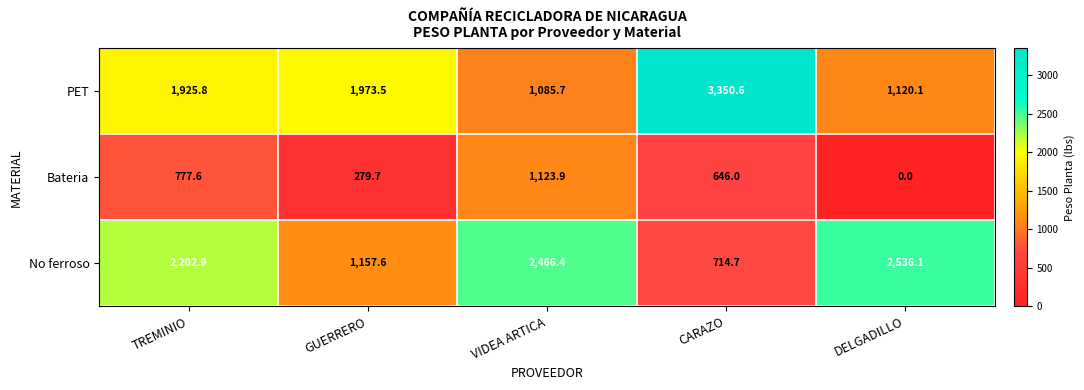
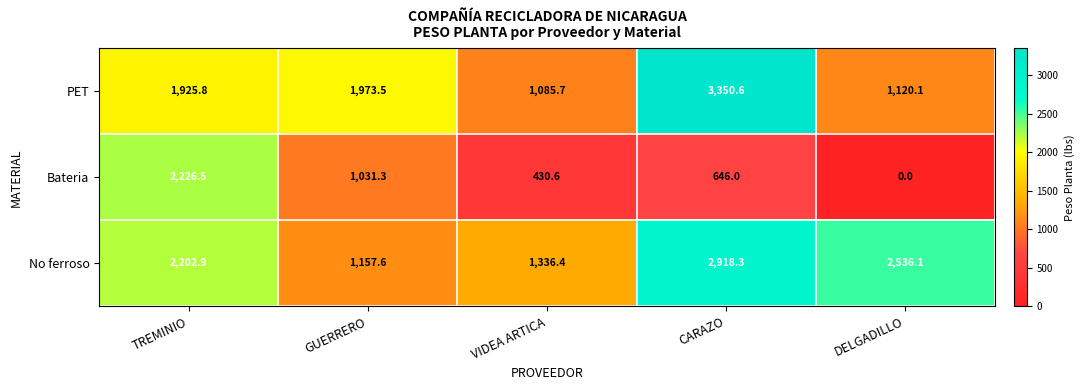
  {
    "PET": {
      "TREMINIO": "1,925.8",
      "GUERRERO": "1,973.5",
      "VIDEA ARTICA": "1,085.7",
      "CARAZO": "3,350.6",
      "DELGADILLO": "1,120.1"
    },
    "Bateria": {
-     "TREMINIO": "777.6",
-     "GUERRERO": "279.7",
-     "VIDEA ARTICA": "1,123.9",
+     "TREMINIO": "2,226.5",
+     "GUERRERO": "1,031.3",
+     "VIDEA ARTICA": "430.6",
      "CARAZO": "646.0",
      "DELGADILLO": "0.0"
    },
    "No ferroso": {
      "TREMINIO": "2,202.9",
      "GUERRERO": "1,157.6",
-     "VIDEA ARTICA": "2,466.4",
-     "CARAZO": "714.7",
+     "VIDEA ARTICA": "1,336.4",
+     "CARAZO": "2,918.3",
      "DELGADILLO": "2,536.1"
    }
  }
